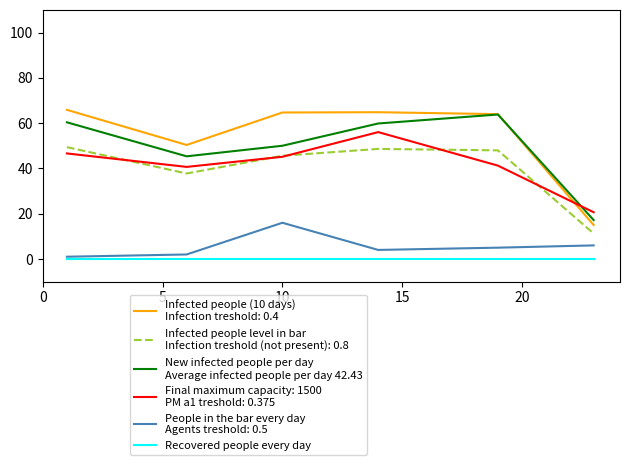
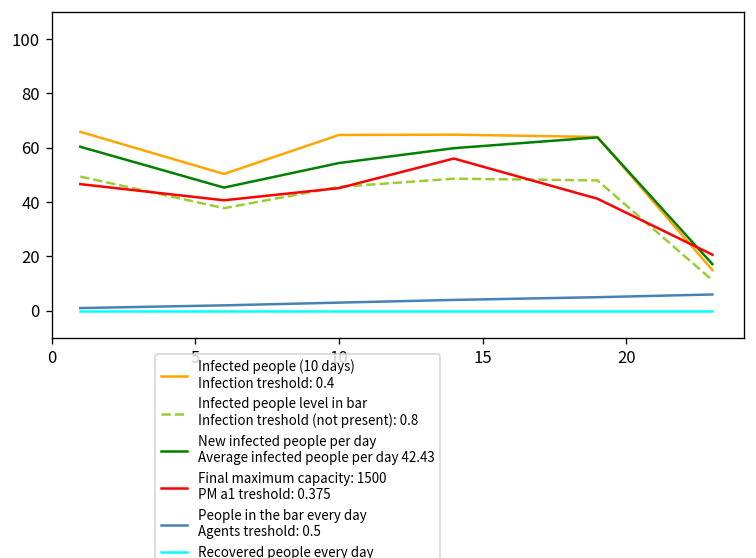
  {
    "Infected people (10 days) Infection treshold: 0.4": {
      "10": 65
    },
    "New infected people per day Average infected people per day 42.43": {
-     "10": 50
+     "10": 54
    },
    "People in the bar every day Agents treshold: 0.5": {
-     "10": 16
+     "10": 3
    },
    "Recovered people every day": {
      "10": 0
    }
  }
